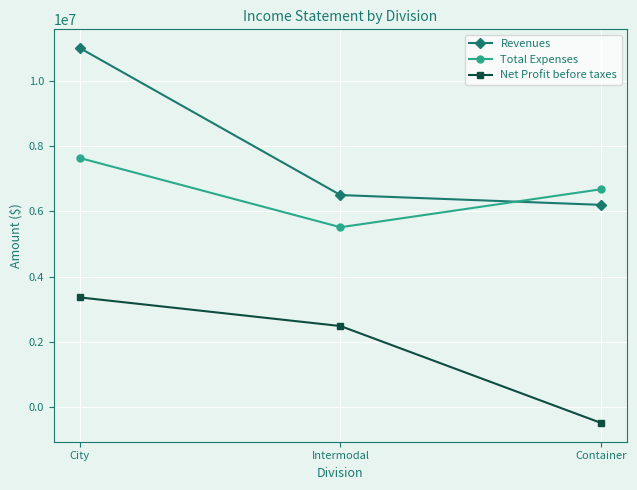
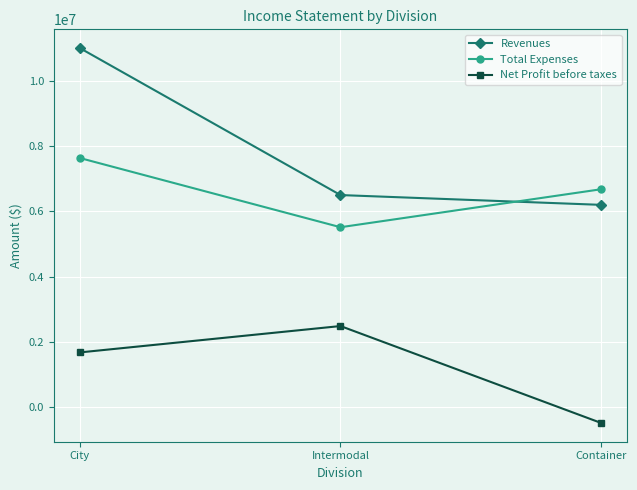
  {
    "Net Profit before taxes": {
-     "City": 3400000,
+     "City": 1700000,
      "Intermodal": 2500000,
      "Container": -500000
    }
  }
